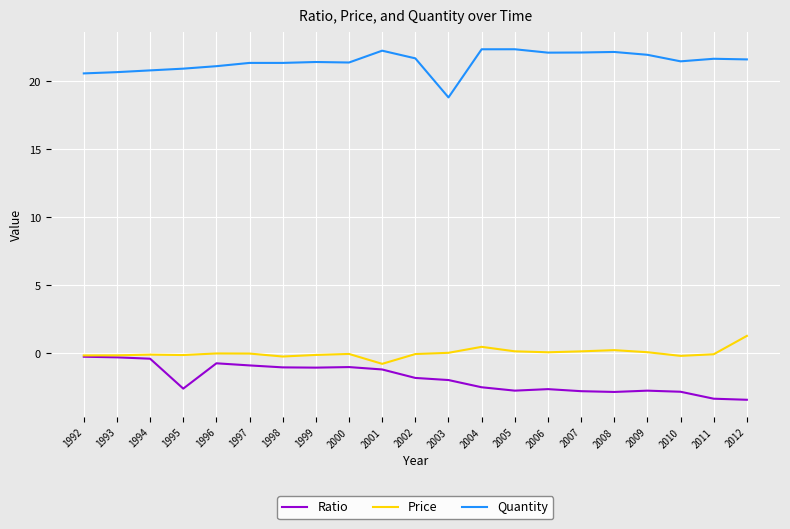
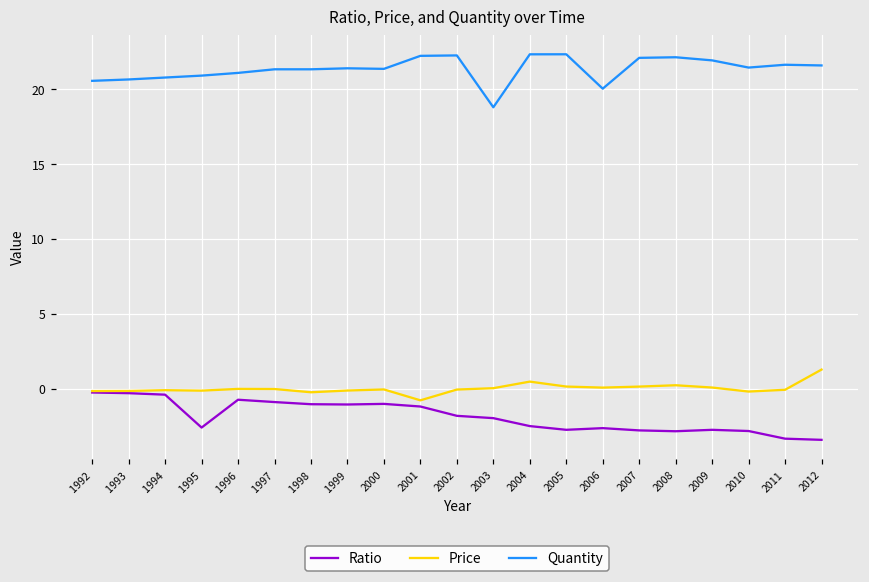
  {
    "Ratio": {
      "1994": -0.4,
      "1995": -2.6,
      "1996": -0.7,
      "1997": -0.9,
      "1998": -1.0,
      "1999": -1.1,
      "2000": -1.0,
      "2001": -1.2,
      "2002": -1.8,
      "2003": -2.0,
      "2004": -2.5,
      "2005": -2.7,
      "2006": -2.6,
      "2007": -2.8,
      "2008": -2.8,
      "2009": -2.7,
      "2010": -2.8,
      "2011": -3.3,
      "2012": -3.4
    },
    "Price": {
      "1994": -0.1,
      "1995": -0.1,
      "1996": 0.0,
      "1997": 0.0,
      "1998": -0.2,
      "1999": -0.1,
      "2000": 0.0,
      "2001": -0.8,
      "2002": -0.1,
      "2003": 0.0,
      "2004": 0.5,
      "2005": 0.1,
      "2006": 0.1,
      "2007": 0.1,
      "2008": 0.2,
      "2009": 0.1,
      "2010": -0.2,
      "2011": -0.1,
      "2012": 1.3
    },
    "Quantity": {
      "1992": 20.6,
      "1993": 20.7,
      "1994": 20.8,
      "1995": 20.9,
      "1996": 21.1,
      "1997": 21.3,
      "1998": 21.3,
      "1999": 21.4,
      "2000": 21.4,
      "2001": 22.2,
-     "2002": 21.7,
+     "2002": 22.3,
      "2003": 18.8,
      "2004": 22.3,
      "2005": 22.3,
-     "2006": 22.1,
+     "2006": 20.0,
      "2007": 22.1,
      "2008": 22.1,
      "2009": 21.9,
      "2010": 21.5,
      "2011": 21.6,
      "2012": 21.6
    }
  }
